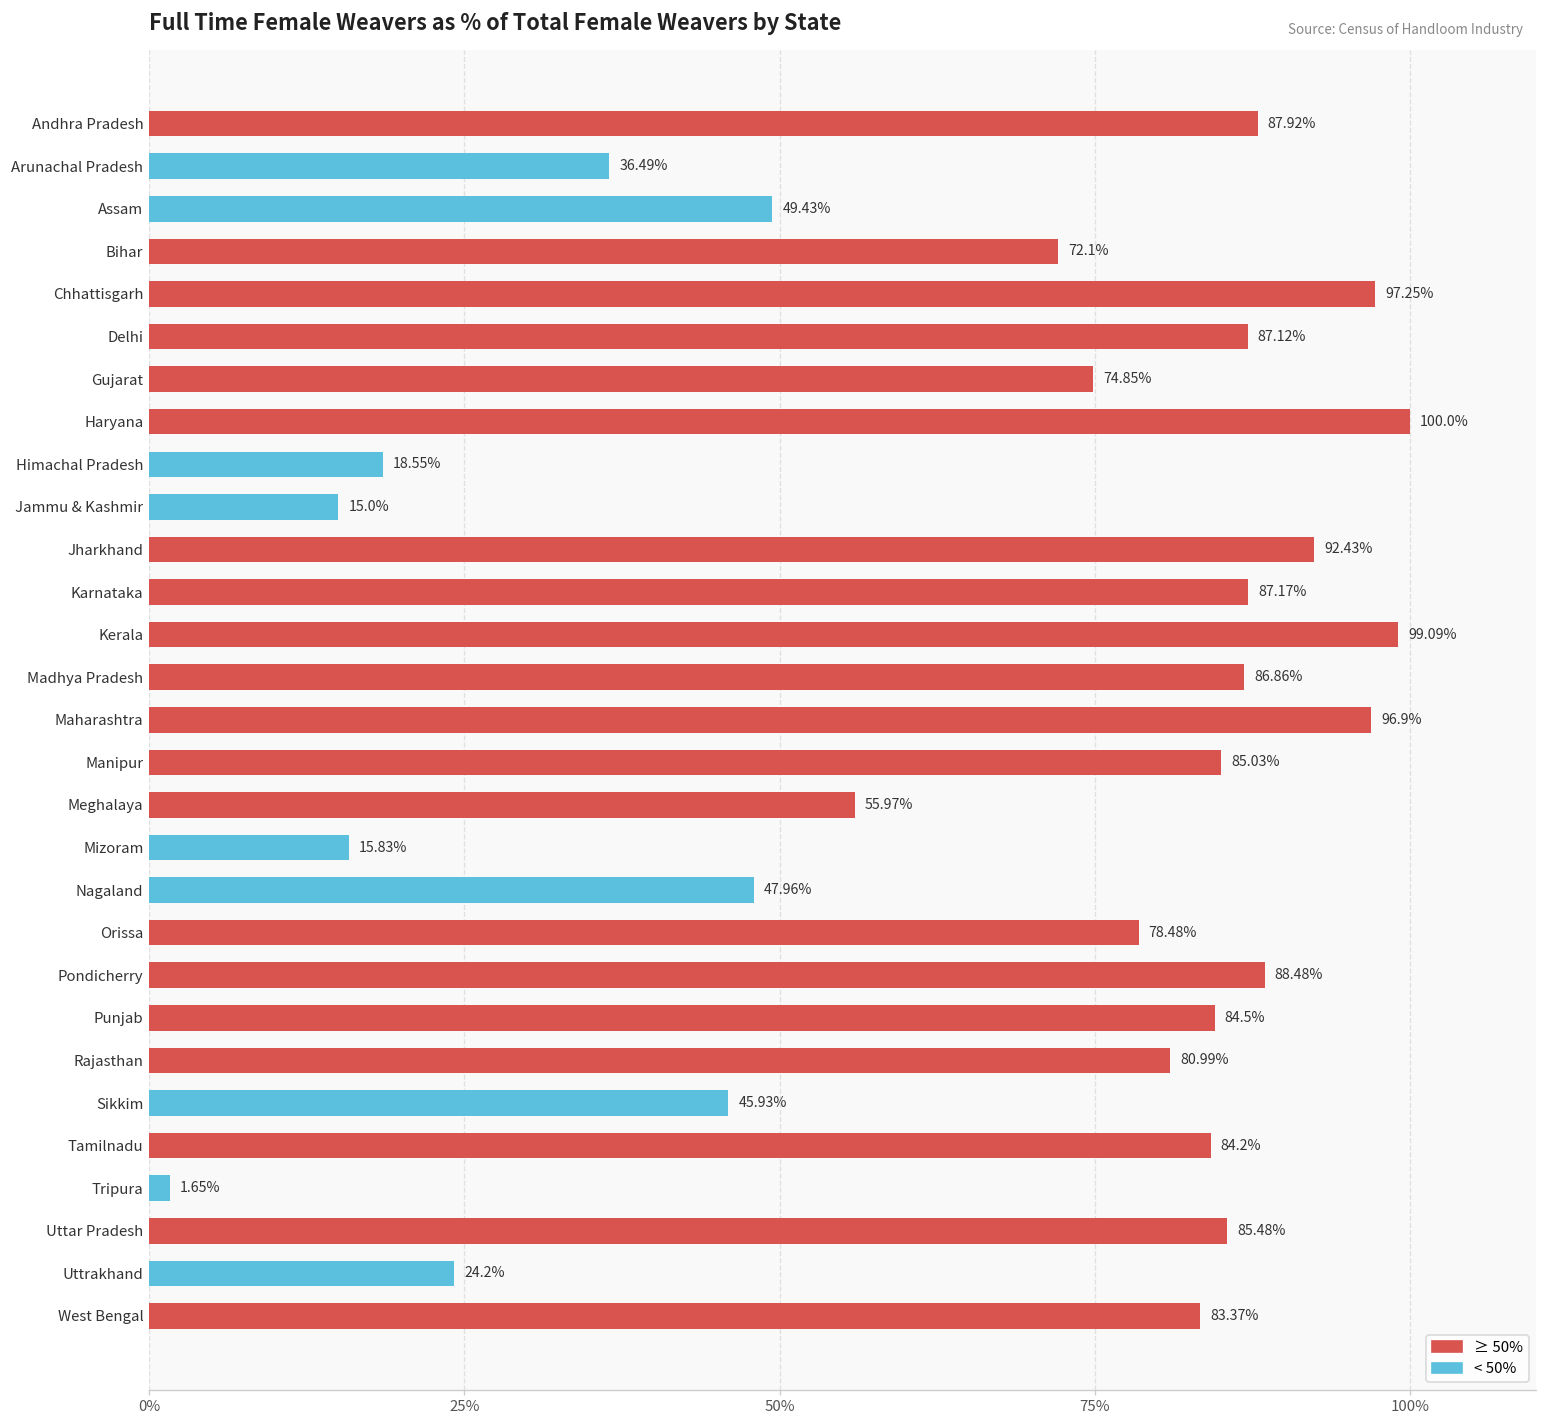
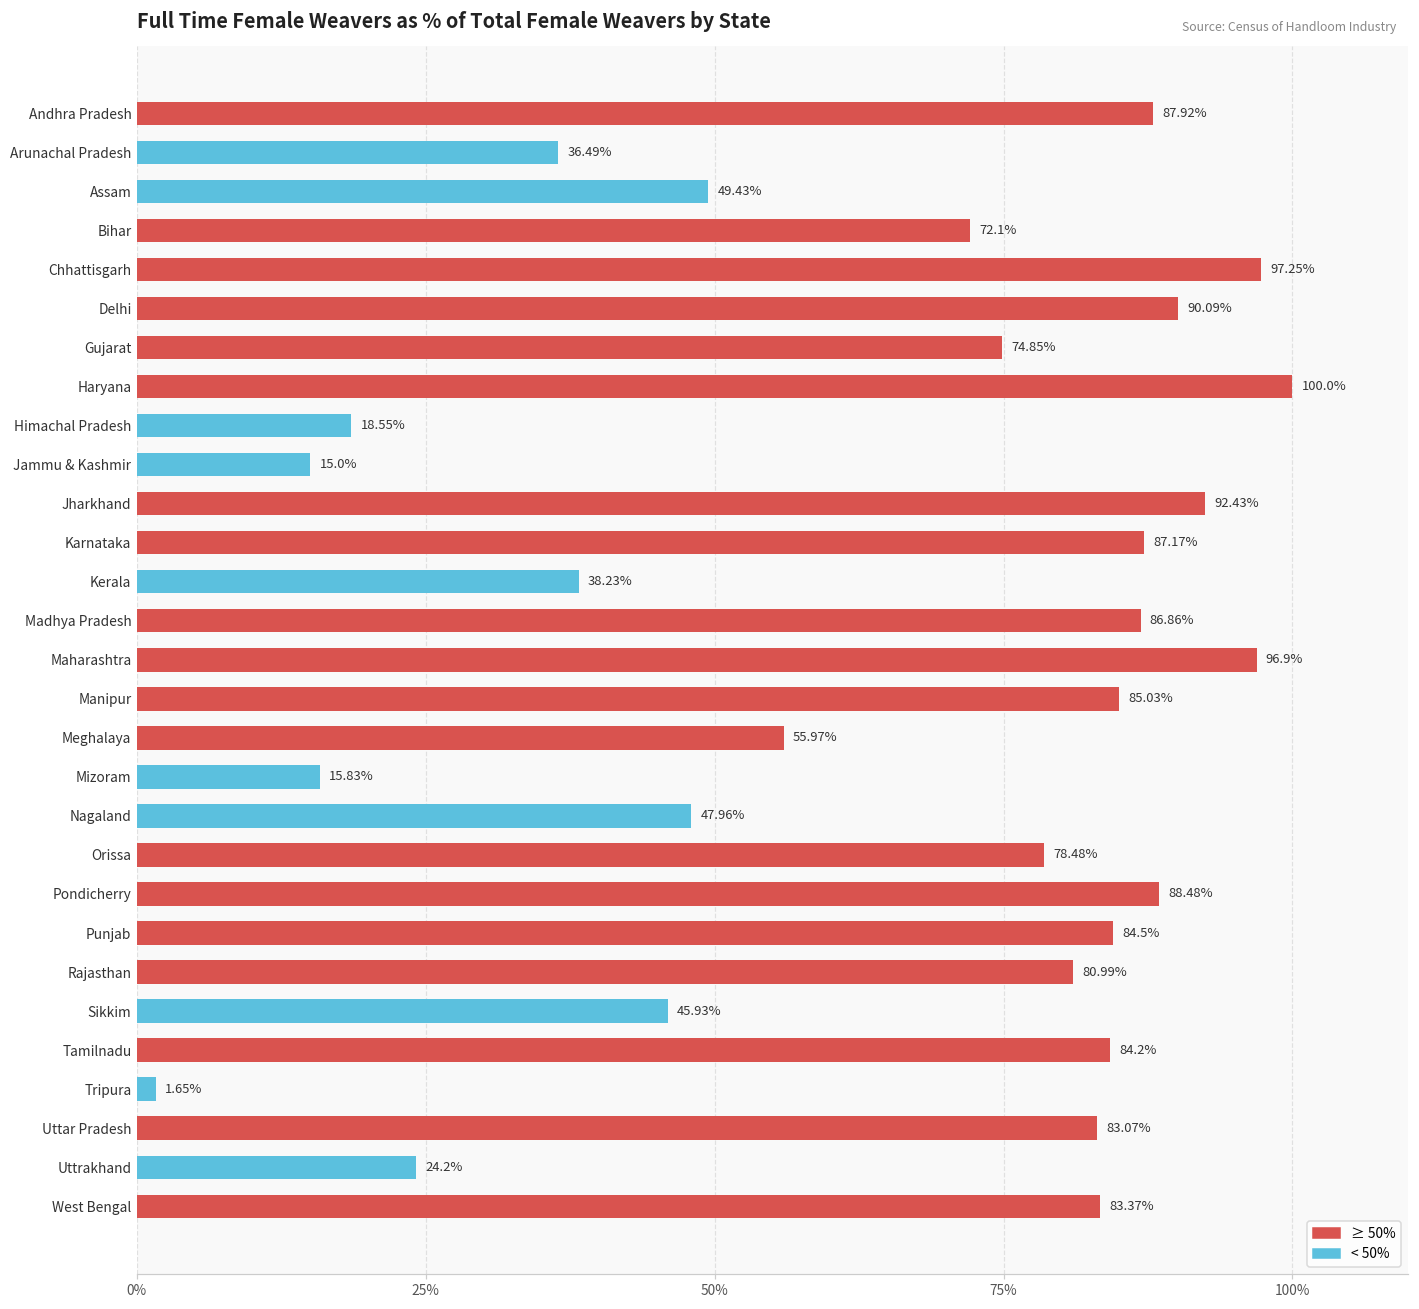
  {
    "Andhra Pradesh": "87.92%",
    "Arunachal Pradesh": "36.49%",
    "Assam": "49.43%",
    "Bihar": "72.1%",
    "Chhattisgarh": "97.25%",
-   "Delhi": "87.12%",
+   "Delhi": "90.09%",
    "Gujarat": "74.85%",
    "Haryana": "100.0%",
    "Himachal Pradesh": "18.55%",
    "Jammu & Kashmir": "15.0%",
    "Jharkhand": "92.43%",
    "Karnataka": "87.17%",
-   "Kerala": "99.09%",
+   "Kerala": "38.23%",
    "Madhya Pradesh": "86.86%",
    "Maharashtra": "96.9%",
    "Manipur": "85.03%",
    "Meghalaya": "55.97%",
    "Mizoram": "15.83%",
    "Nagaland": "47.96%",
    "Orissa": "78.48%",
    "Pondicherry": "88.48%",
    "Punjab": "84.5%",
    "Rajasthan": "80.99%",
    "Sikkim": "45.93%",
    "Tamilnadu": "84.2%",
    "Tripura": "1.65%",
-   "Uttar Pradesh": "85.48%",
+   "Uttar Pradesh": "83.07%",
    "Uttrakhand": "24.2%",
    "West Bengal": "83.37%"
  }
